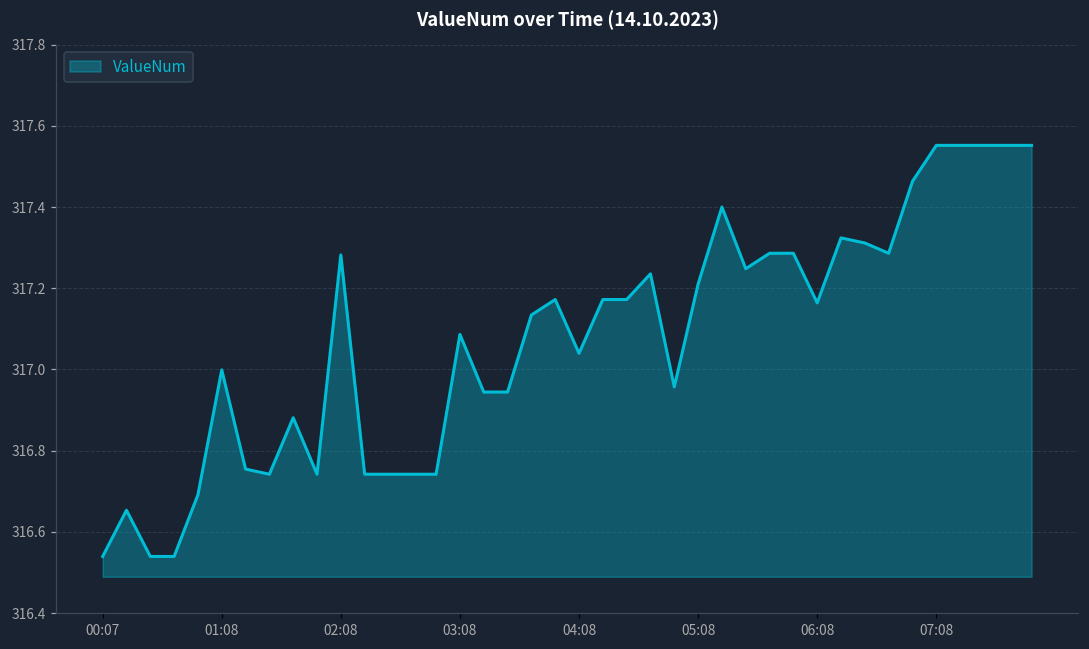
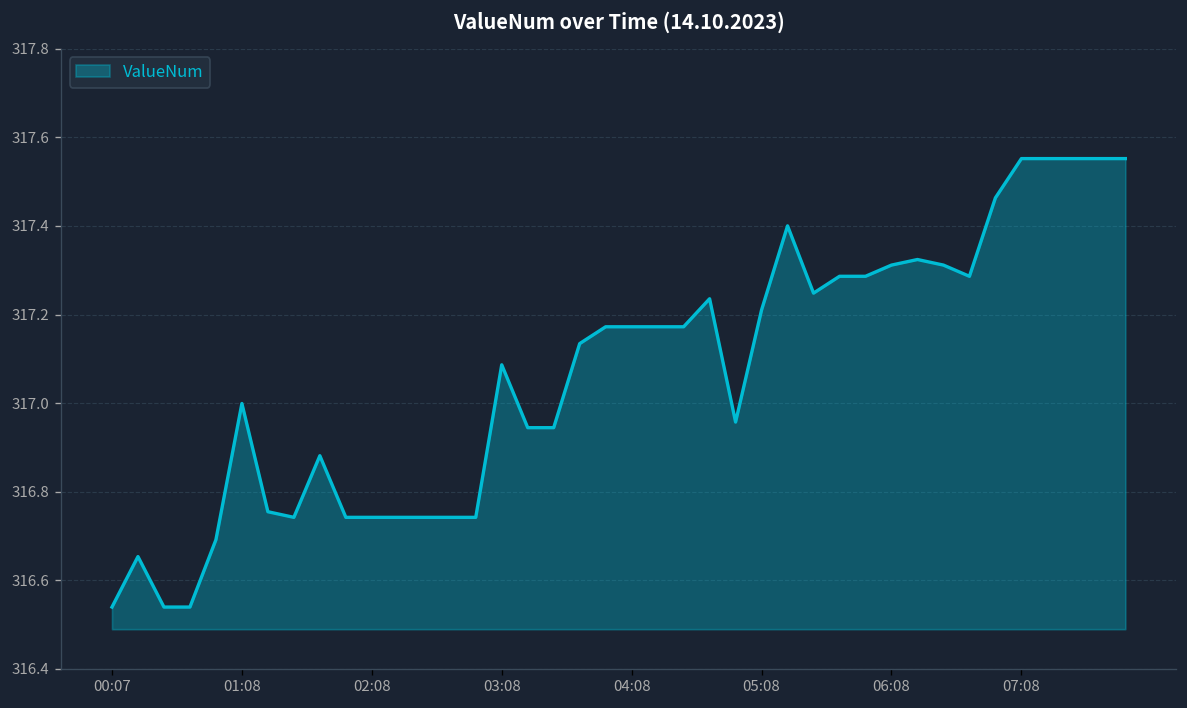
  {
    "00:07": 316.54,
    "01:08": 317.00,
-   "02:08": 317.28,
+   "02:08": 316.74,
    "03:08": 317.09,
-   "04:08": 317.04,
+   "04:08": 317.17,
    "05:08": 317.21,
-   "06:08": 317.16,
+   "06:08": 317.31,
    "07:08": 317.55
  }
